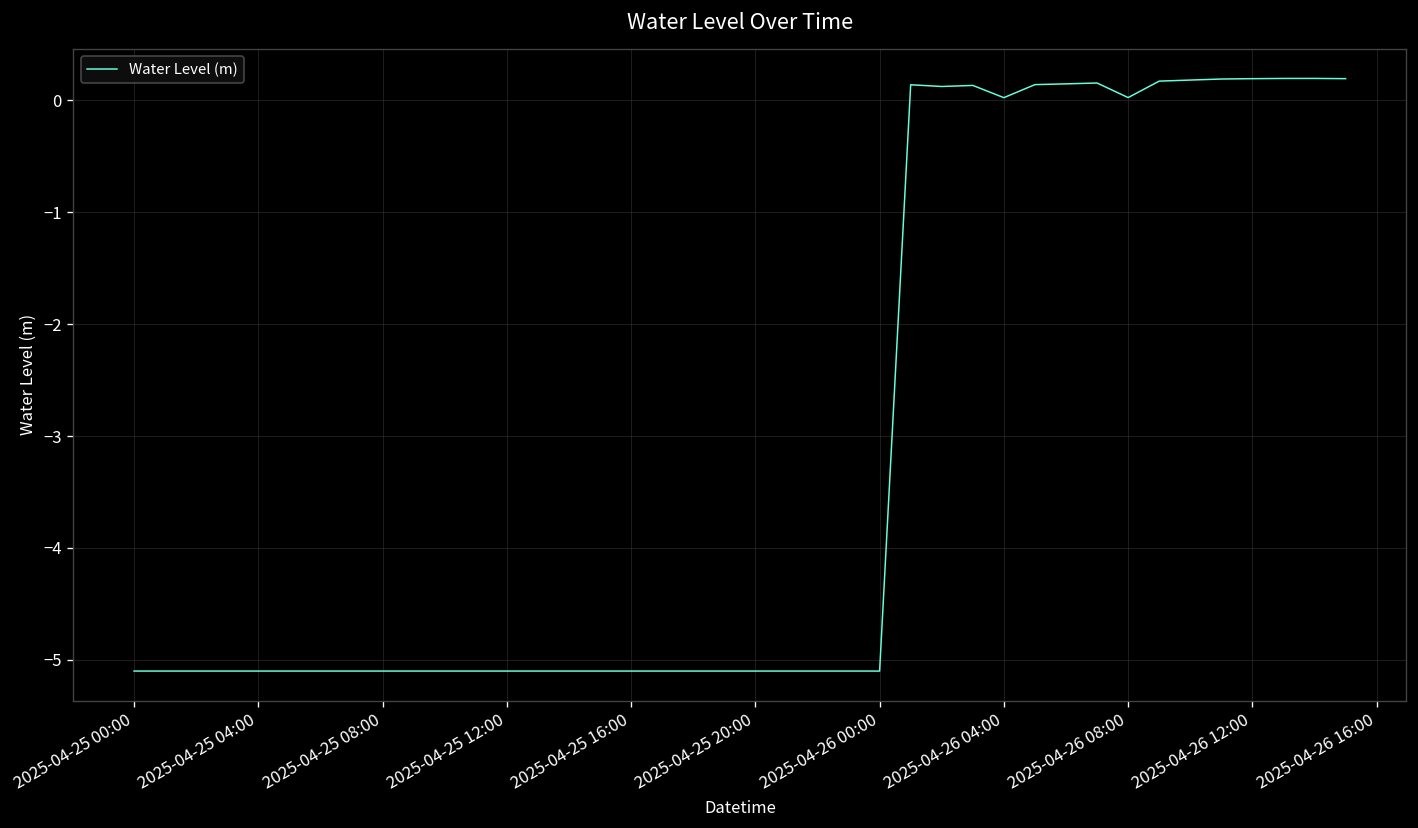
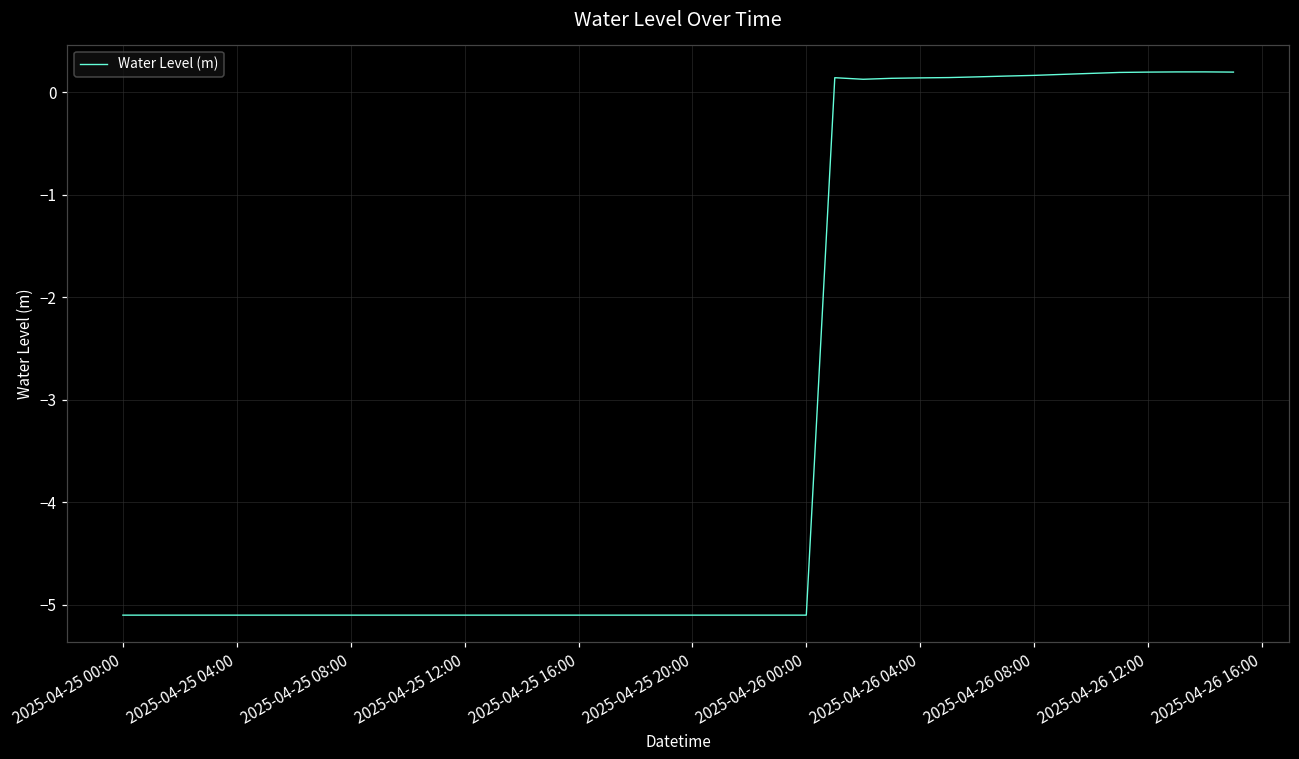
  {
    "2025-04-25 00:00": -5.1,
    "2025-04-25 04:00": -5.1,
    "2025-04-25 08:00": -5.1,
    "2025-04-25 12:00": -5.1,
    "2025-04-25 16:00": -5.1,
    "2025-04-25 20:00": -5.1,
    "2025-04-26 00:00": -5.1,
-   "2025-04-26 04:00": 0.0,
-   "2025-04-26 08:00": 0.0,
+   "2025-04-26 04:00": 0.1,
+   "2025-04-26 08:00": 0.2,
    "2025-04-26 12:00": 0.2
  }
